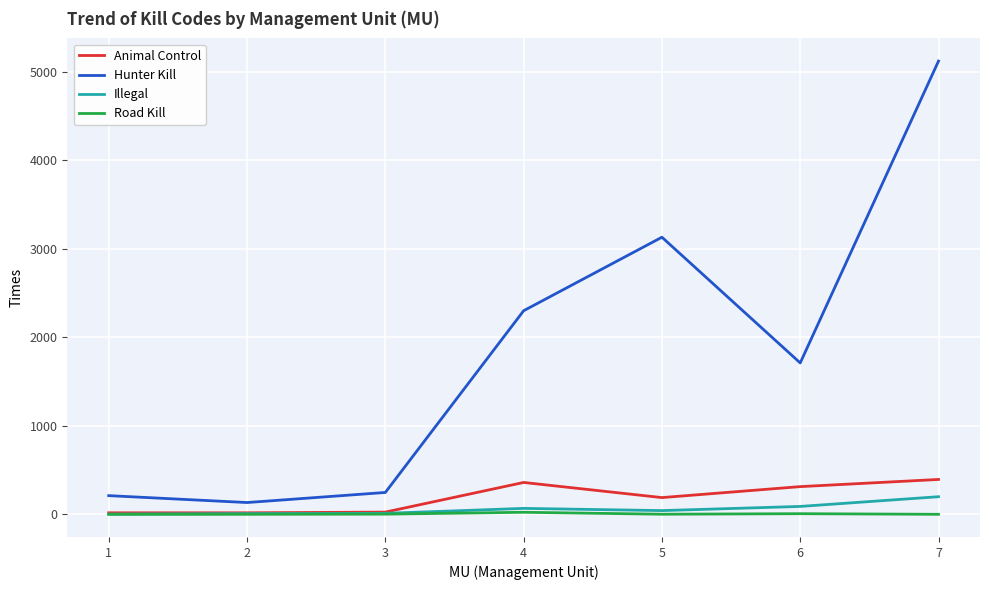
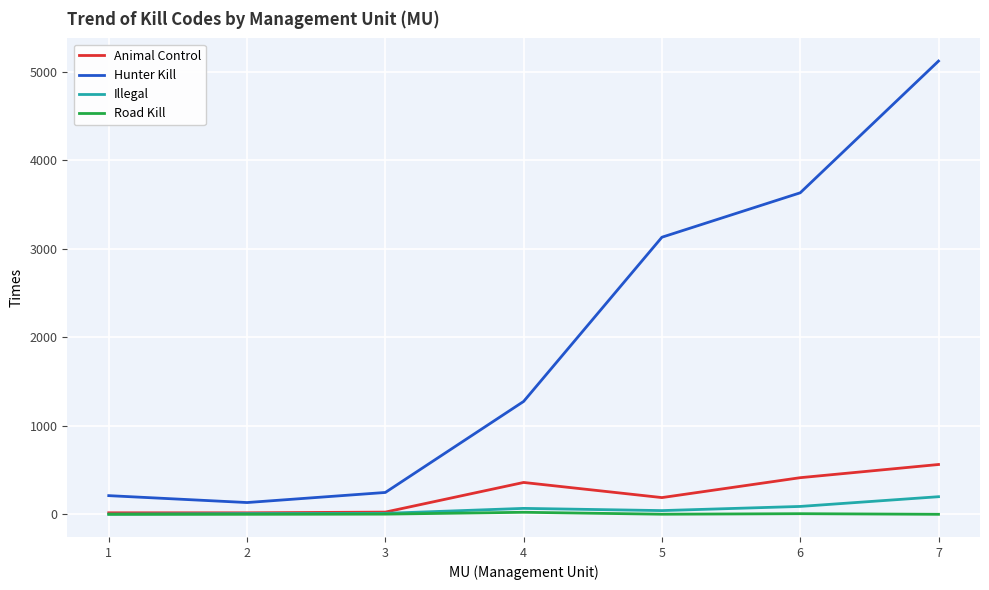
  {
    "Animal Control": {
      "4": 400,
      "5": 200,
-     "6": 300,
-     "7": 400
+     "6": 400,
+     "7": 600
    },
    "Hunter Kill": {
      "1": 200,
      "2": 100,
      "3": 200,
-     "4": 2300,
+     "4": 1300,
      "5": 3100,
-     "6": 1700,
+     "6": 3600,
      "7": 5100
    },
    "Illegal": {
      "4": 100,
      "5": 0,
      "6": 100,
      "7": 200
    },
    "Road Kill": {
      "4": 0,
      "5": 0,
      "6": 0,
      "7": 0
    }
  }
